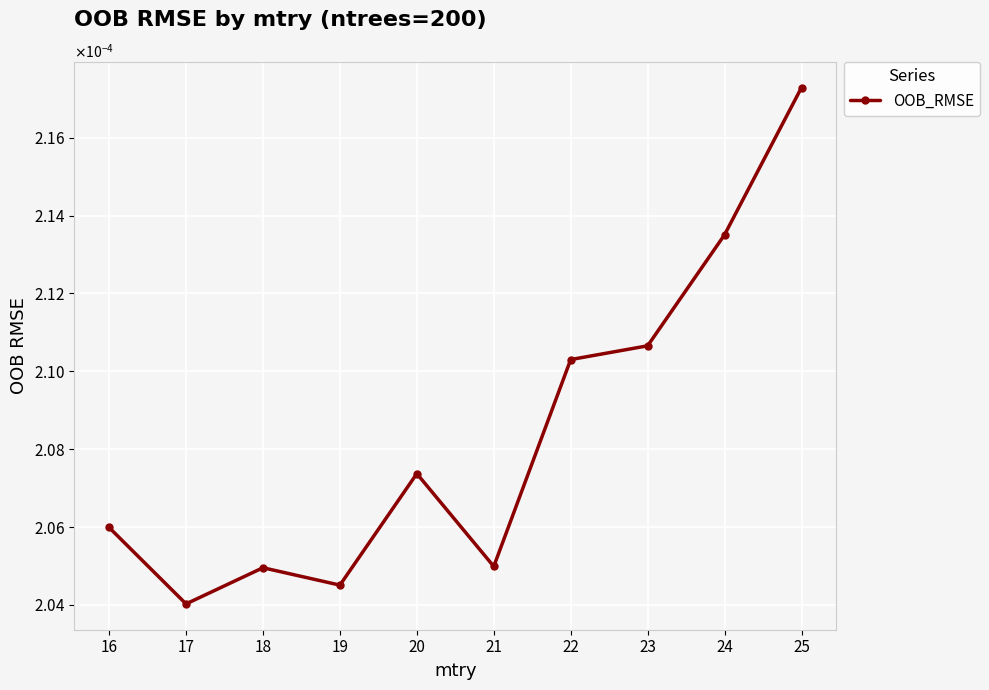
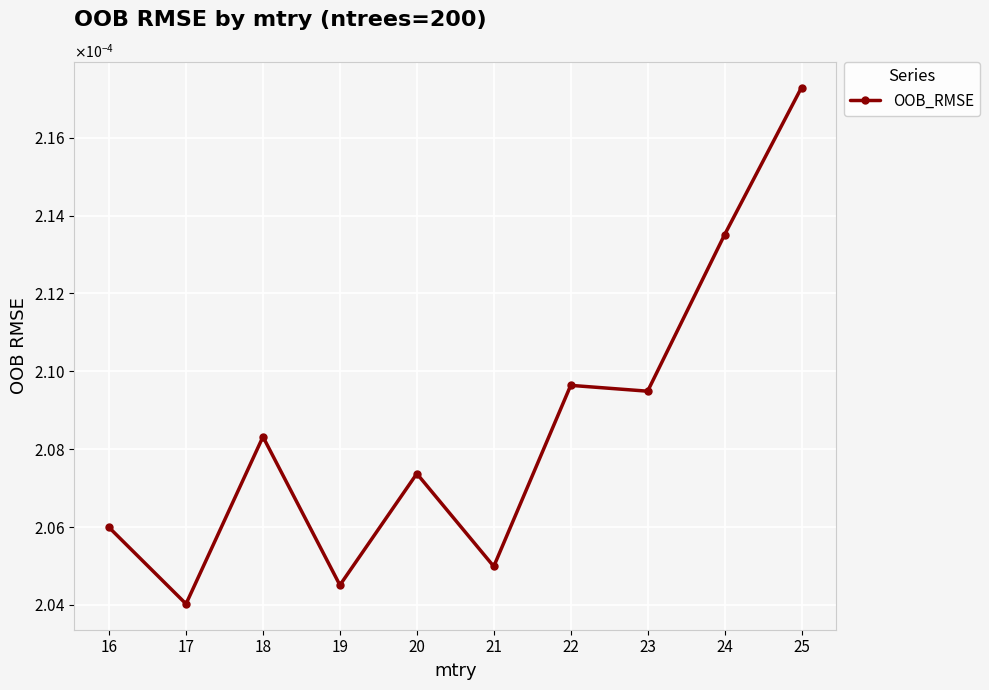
  {
    "16": 0.0002060,
    "17": 0.0002040,
-   "18": 0.0002050,
+   "18": 0.0002083,
    "19": 0.0002045,
    "20": 0.0002074,
    "21": 0.0002050,
-   "22": 0.0002103,
-   "23": 0.0002107,
+   "22": 0.0002096,
+   "23": 0.0002095,
    "24": 0.0002135,
    "25": 0.0002173
  }
